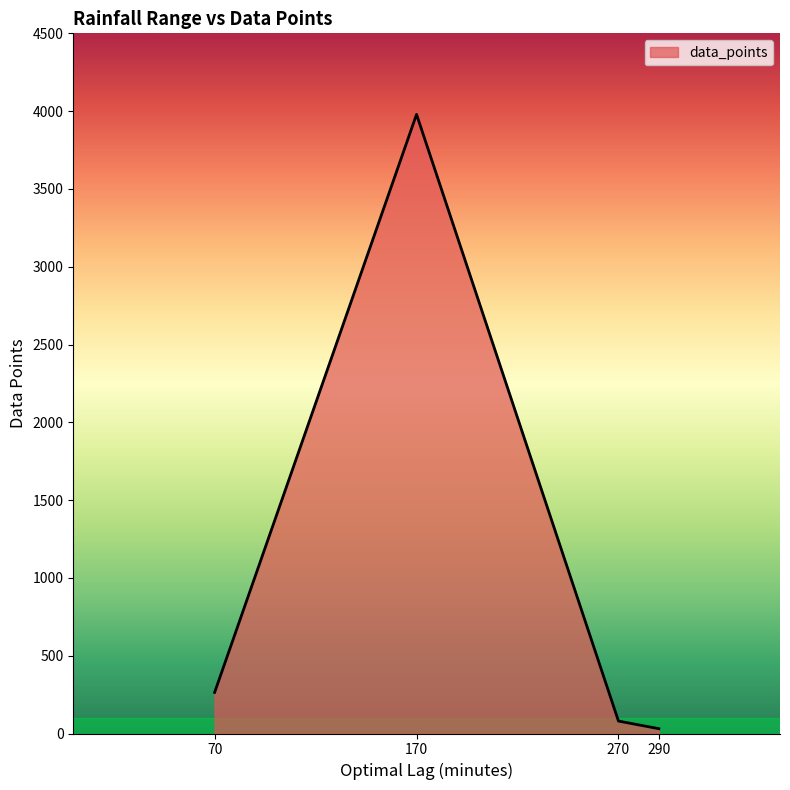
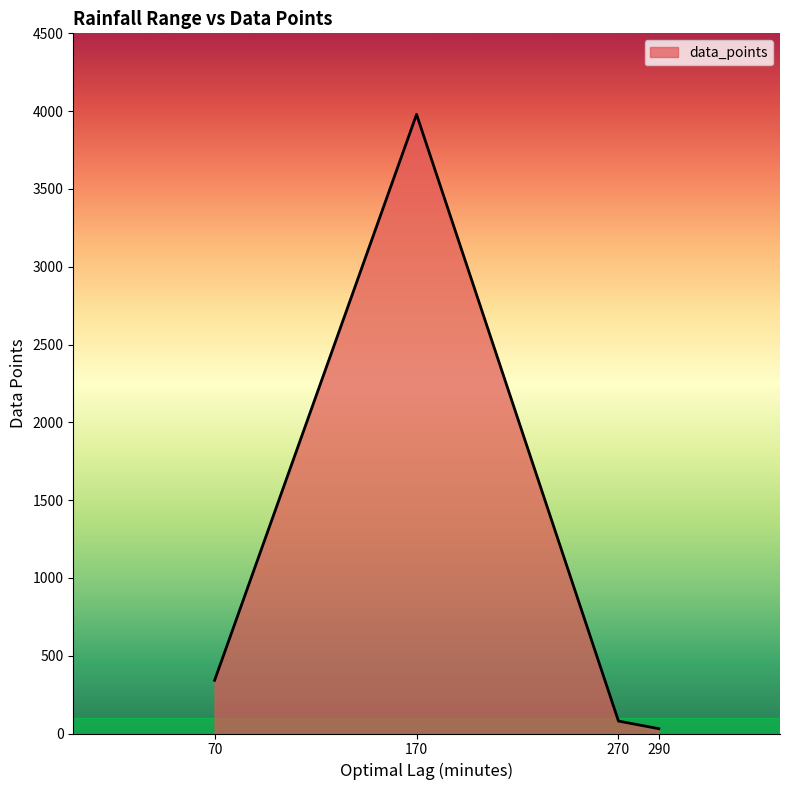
  {
-   "70": 260,
+   "70": 340,
    "170": 3980
  }
